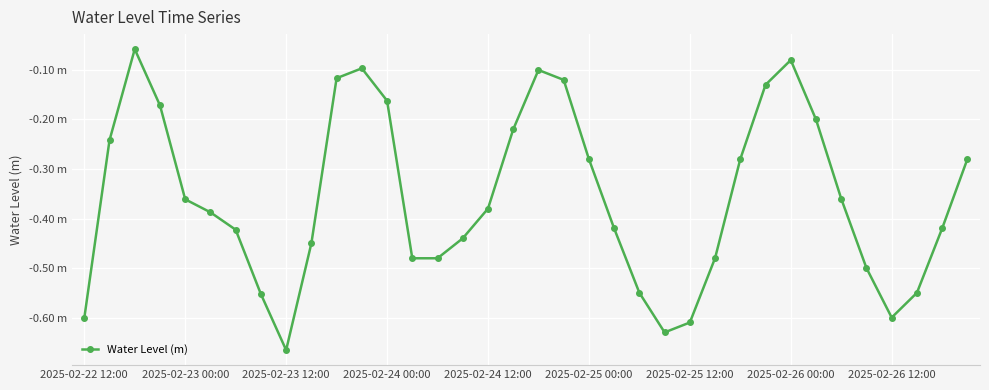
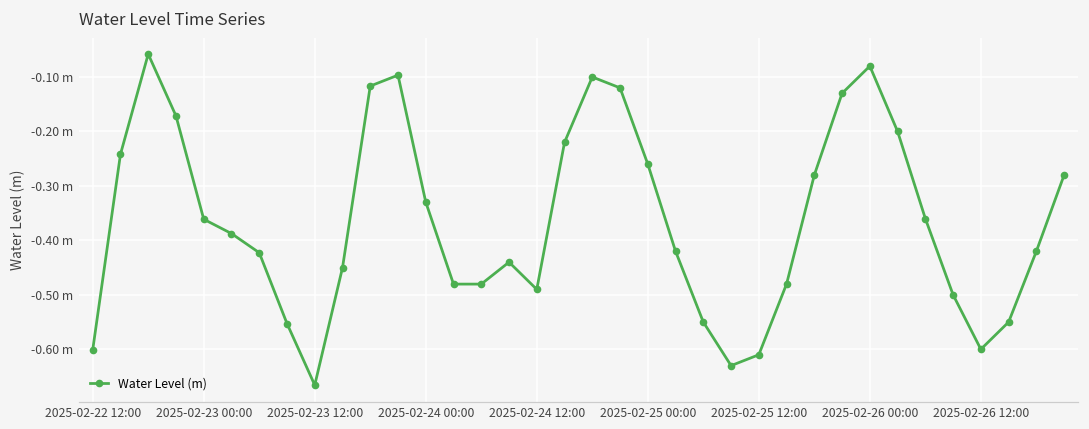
  {
    "2025-02-22 12:00": "-0.60 m",
    "2025-02-23 00:00": "-0.36 m",
    "2025-02-23 12:00": "-0.67 m",
-   "2025-02-24 00:00": "-0.16 m",
-   "2025-02-24 12:00": "-0.38 m",
-   "2025-02-25 00:00": "-0.28 m",
+   "2025-02-24 00:00": "-0.33 m",
+   "2025-02-24 12:00": "-0.49 m",
+   "2025-02-25 00:00": "-0.26 m",
    "2025-02-25 12:00": "-0.61 m",
    "2025-02-26 00:00": "-0.08 m",
    "2025-02-26 12:00": "-0.60 m"
  }
